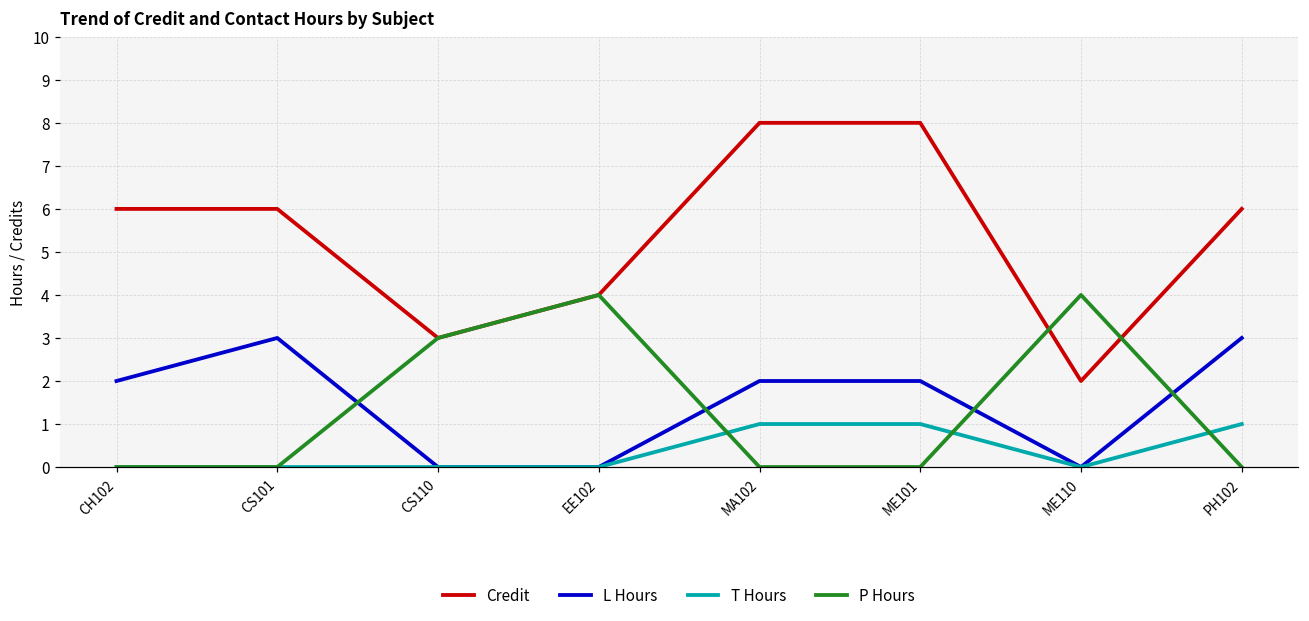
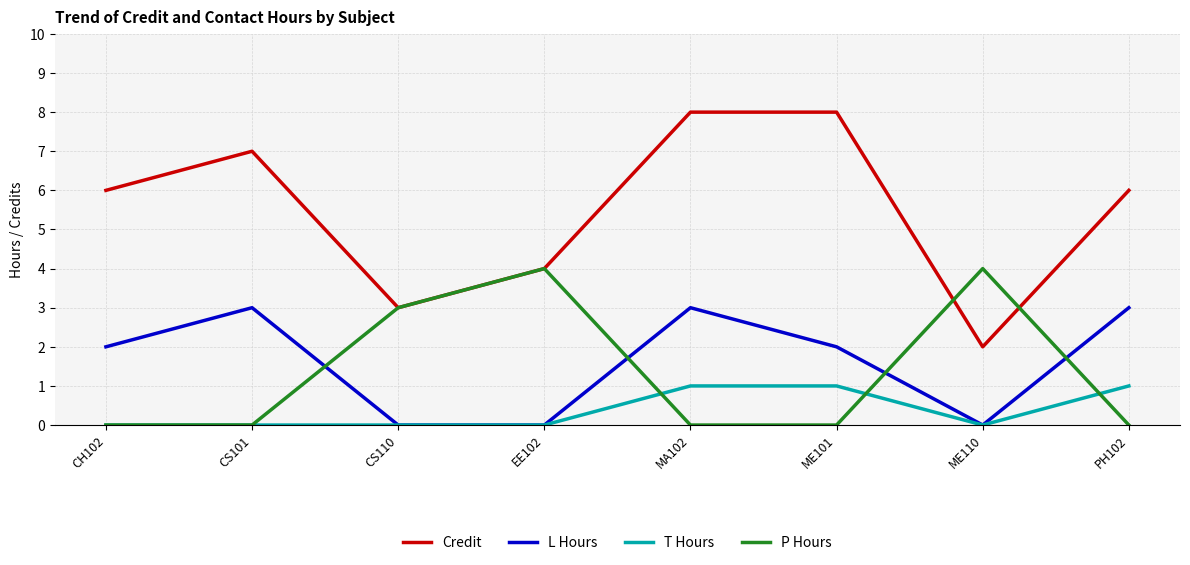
  {
    "Credit": {
      "CH102": 6,
-     "CS101": 6,
+     "CS101": 7,
      "MA102": 8,
      "ME101": 8,
      "ME110": 2,
      "PH102": 6
    },
    "L Hours": {
      "CH102": 2,
      "CS101": 3,
-     "MA102": 2,
+     "MA102": 3,
      "ME101": 2,
      "PH102": 3
    },
    "T Hours": {
      "MA102": 1,
      "ME101": 1,
      "PH102": 1
    },
    "P Hours": {
      "MA102": 0,
      "ME101": 0,
      "ME110": 4,
      "PH102": 0
    }
  }
